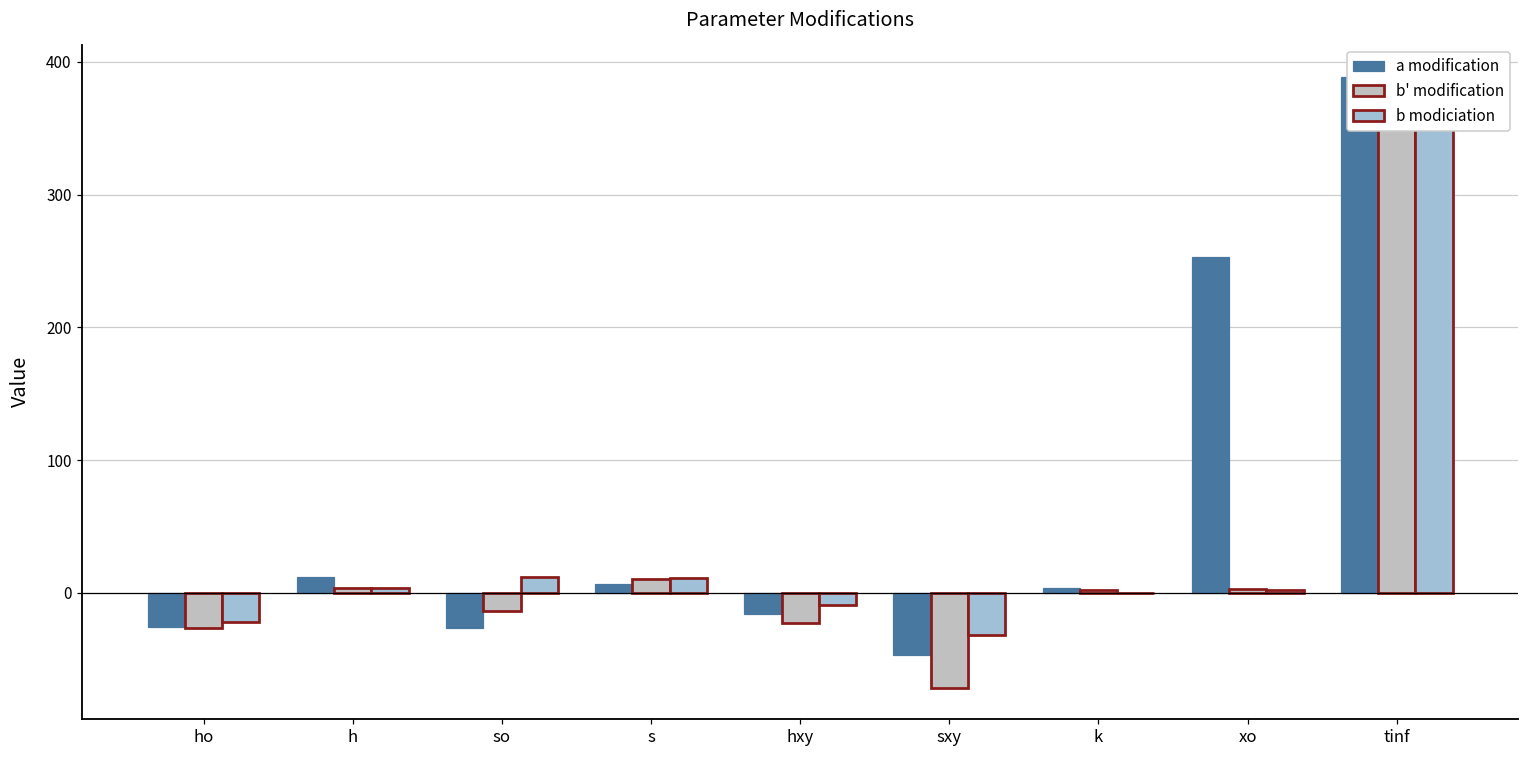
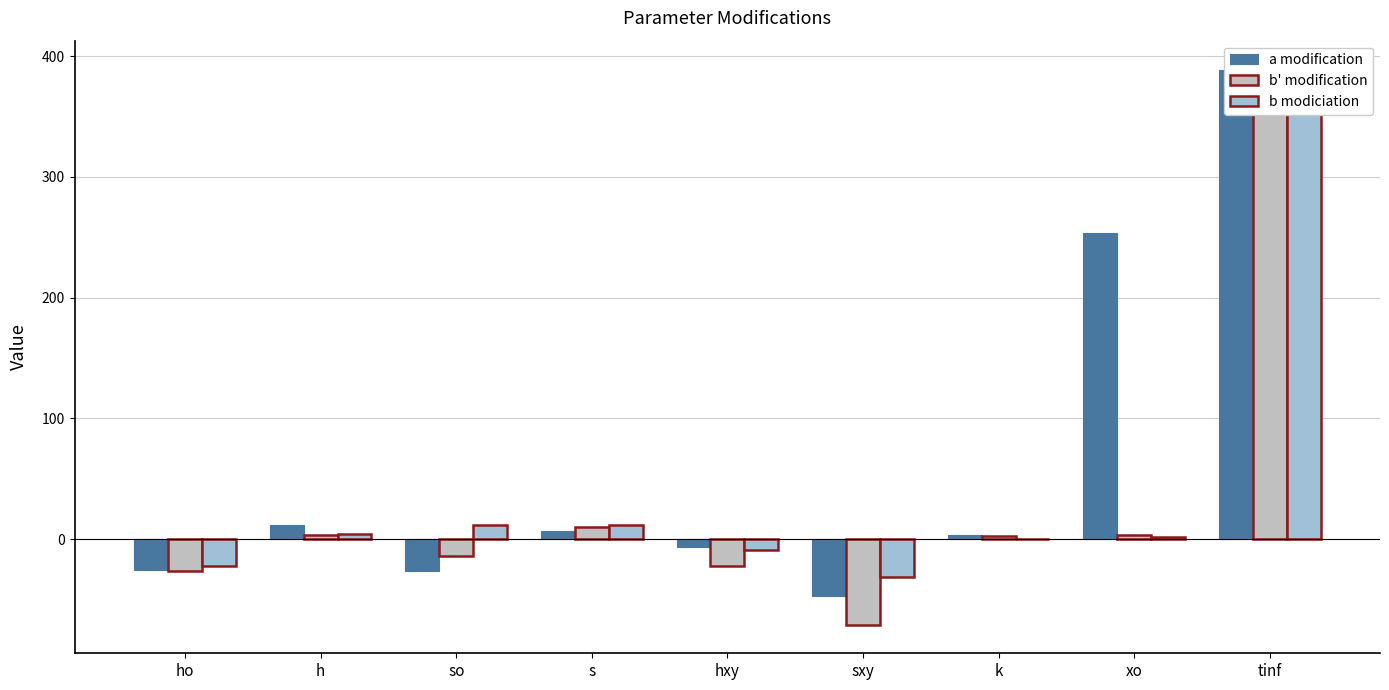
  {
    "a modification": {
      "ho": -26,
      "h": 12,
      "so": -26,
      "s": 6,
-     "hxy": -16,
+     "hxy": -6,
      "sxy": -47,
      "k": 4,
      "xo": 253
    }
  }
